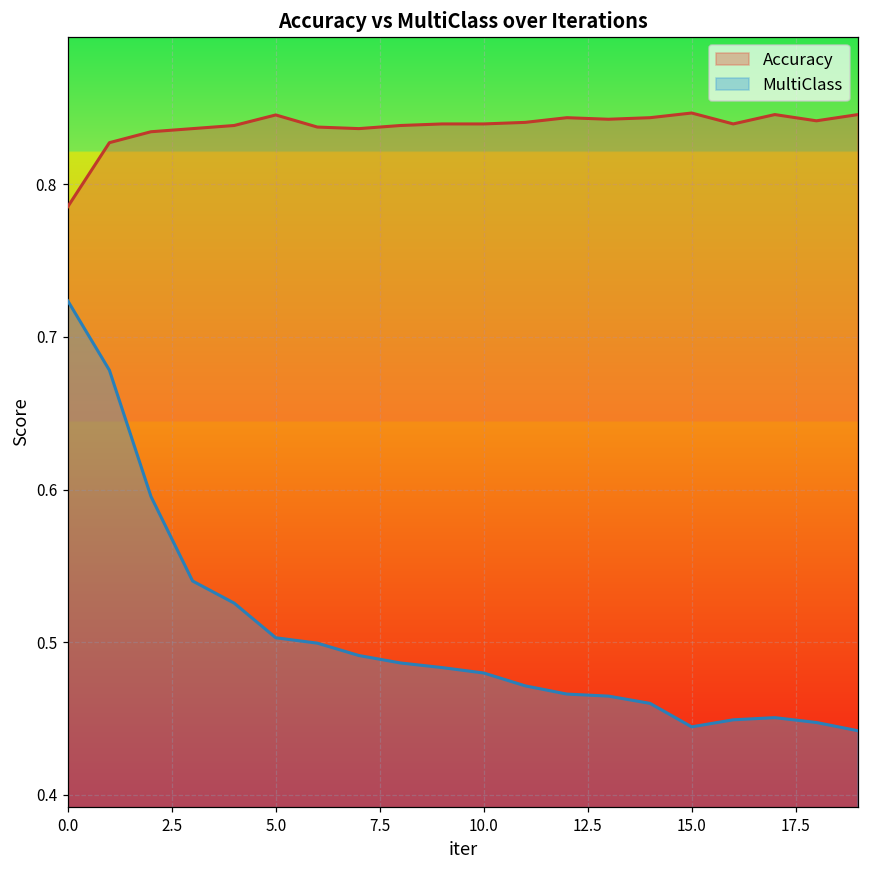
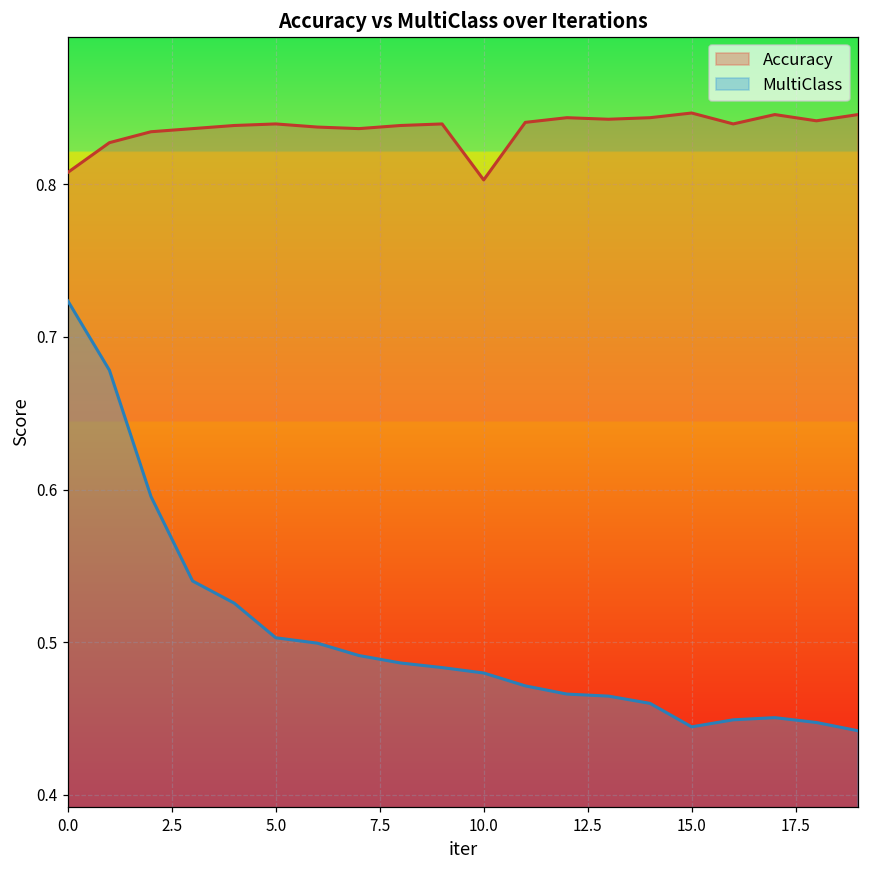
  {
    "Accuracy": {
-     "0.0": 0.785,
-     "5.0": 0.845,
-     "10.0": 0.839,
+     "0.0": 0.808,
+     "5.0": 0.839,
+     "10.0": 0.803,
      "15.0": 0.847
    },
    "MultiClass": {
      "0.0": 0.724,
      "5.0": 0.503,
      "10.0": 0.480,
      "15.0": 0.445
    }
  }
